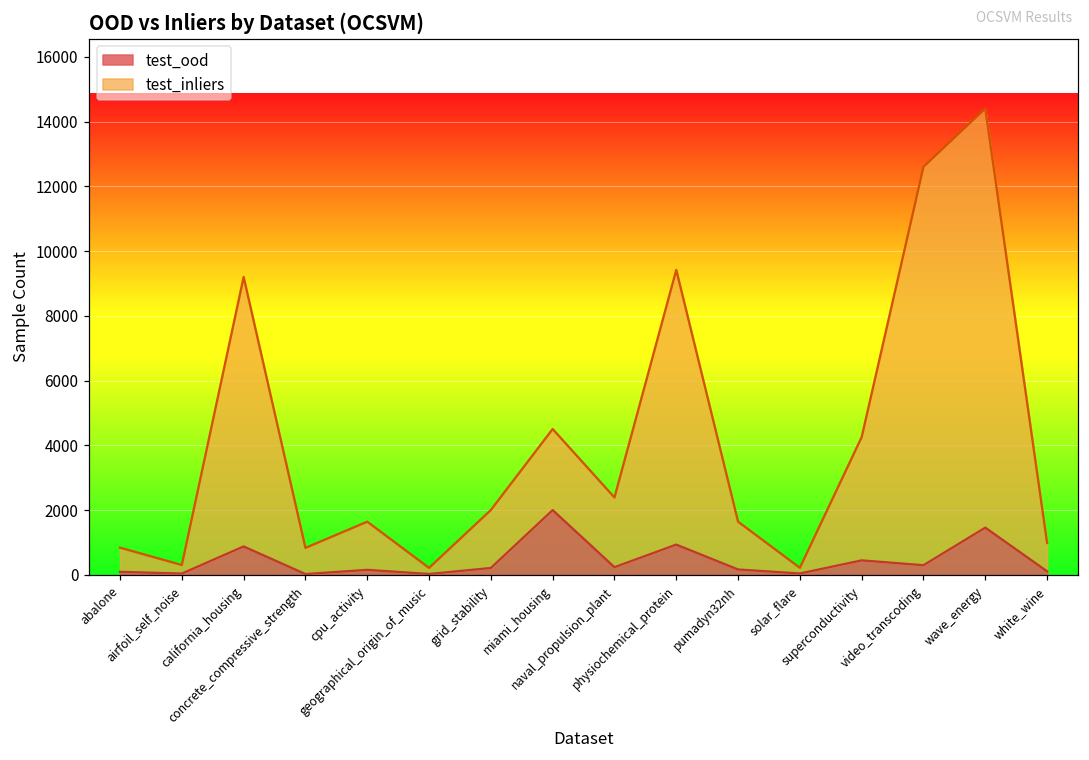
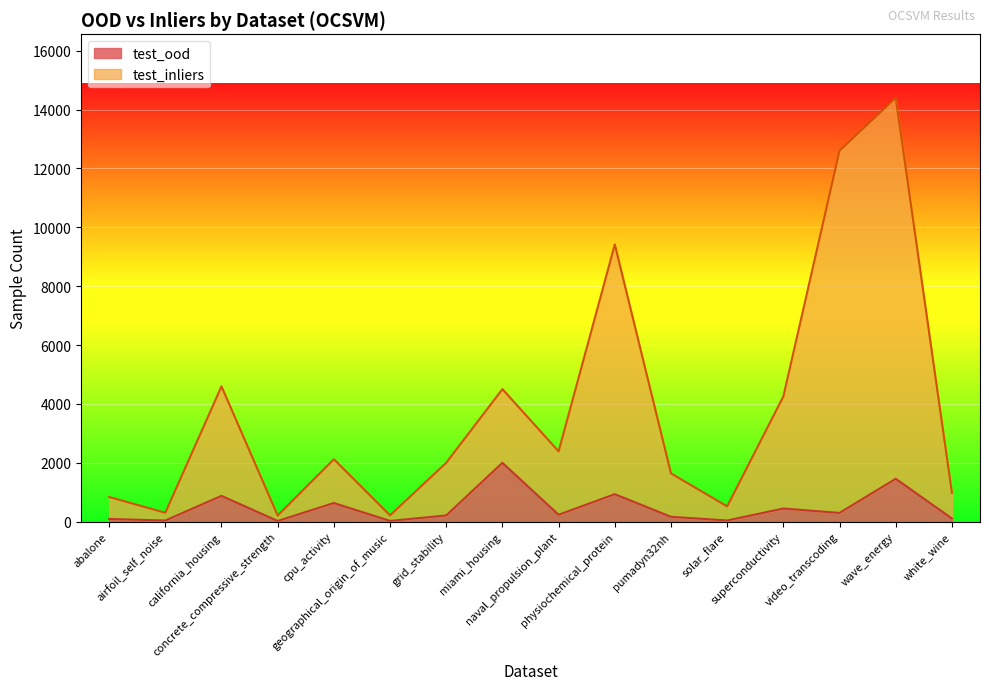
  {
    "test_ood": {
      "abalone": 100,
      "airfoil_self_noise": 0,
      "california_housing": 900,
      "concrete_compressive_strength": 0,
-     "cpu_activity": 200,
+     "cpu_activity": 600,
      "geographical_origin_of_music": 0,
      "grid_stability": 200,
      "miami_housing": 2000,
      "naval_propulsion_plant": 200,
      "physiochemical_protein": 900,
      "pumadyn32nh": 200,
      "solar_flare": 0,
      "superconductivity": 400,
      "video_transcoding": 300,
      "wave_energy": 1500,
      "white_wine": 100
    },
    "test_inliers": {
      "abalone": 700,
      "airfoil_self_noise": 300,
-     "california_housing": 8300,
-     "concrete_compressive_strength": 800,
+     "california_housing": 3700,
+     "concrete_compressive_strength": 200,
      "cpu_activity": 1500,
      "geographical_origin_of_music": 200,
      "grid_stability": 1800,
      "miami_housing": 2500,
      "naval_propulsion_plant": 2200,
      "physiochemical_protein": 8500,
      "pumadyn32nh": 1500,
-     "solar_flare": 200,
+     "solar_flare": 500,
      "superconductivity": 3800,
      "video_transcoding": 12300,
      "wave_energy": 12900,
      "white_wine": 900
    }
  }
